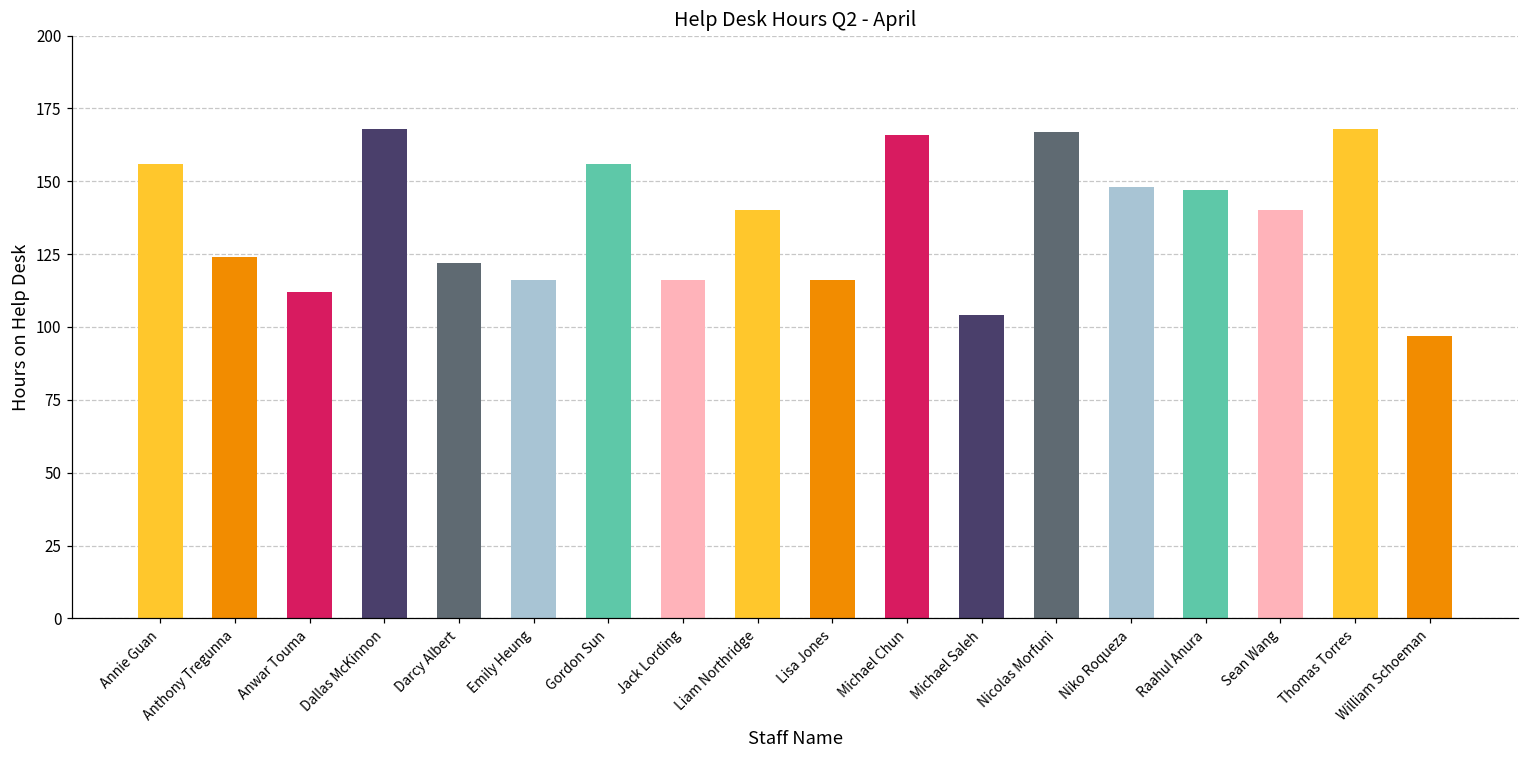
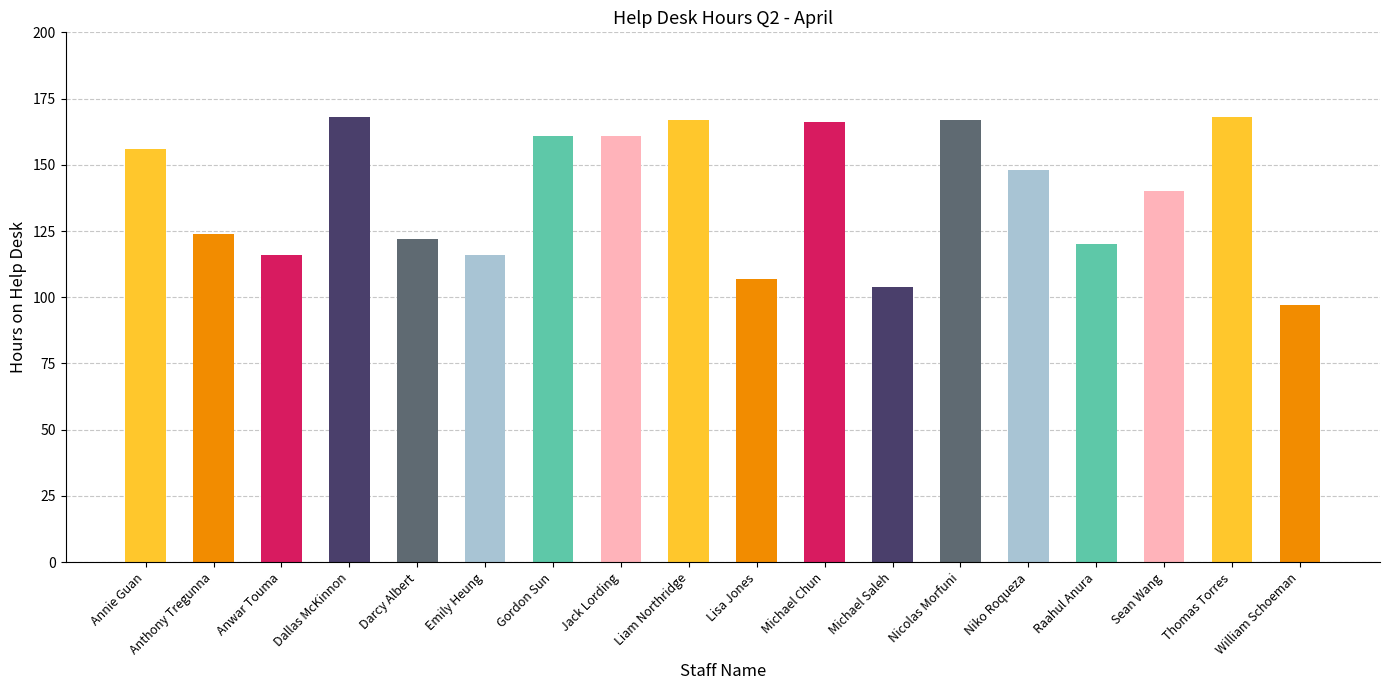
  {
    "Annie Guan": 156,
    "Anthony Tregunna": 124,
-   "Anwar Touma": 112,
+   "Anwar Touma": 116,
    "Dallas McKinnon": 168,
    "Darcy Albert": 122,
    "Emily Heung": 116,
-   "Gordon Sun": 156,
-   "Jack Lording": 116,
-   "Liam Northridge": 140,
-   "Lisa Jones": 116,
+   "Gordon Sun": 161,
+   "Jack Lording": 161,
+   "Liam Northridge": 167,
+   "Lisa Jones": 107,
    "Michael Chun": 166,
    "Michael Saleh": 104,
    "Nicolas Morfuni": 167,
    "Niko Roqueza": 148,
-   "Raahul Anura": 147,
+   "Raahul Anura": 120,
    "Sean Wang": 140,
    "Thomas Torres": 168,
    "William Schoeman": 97
  }
